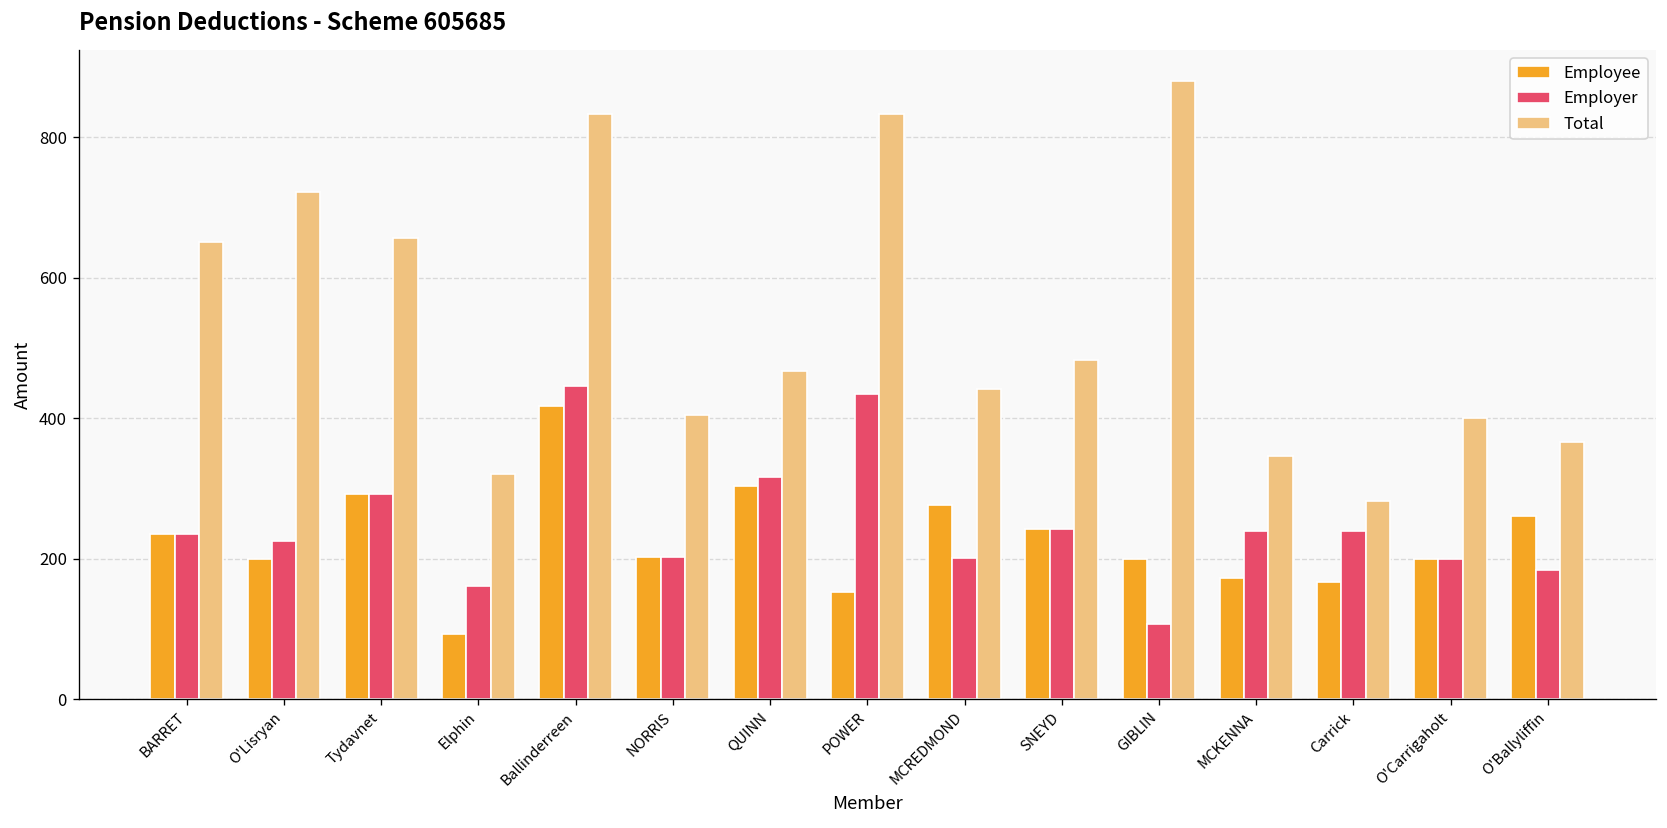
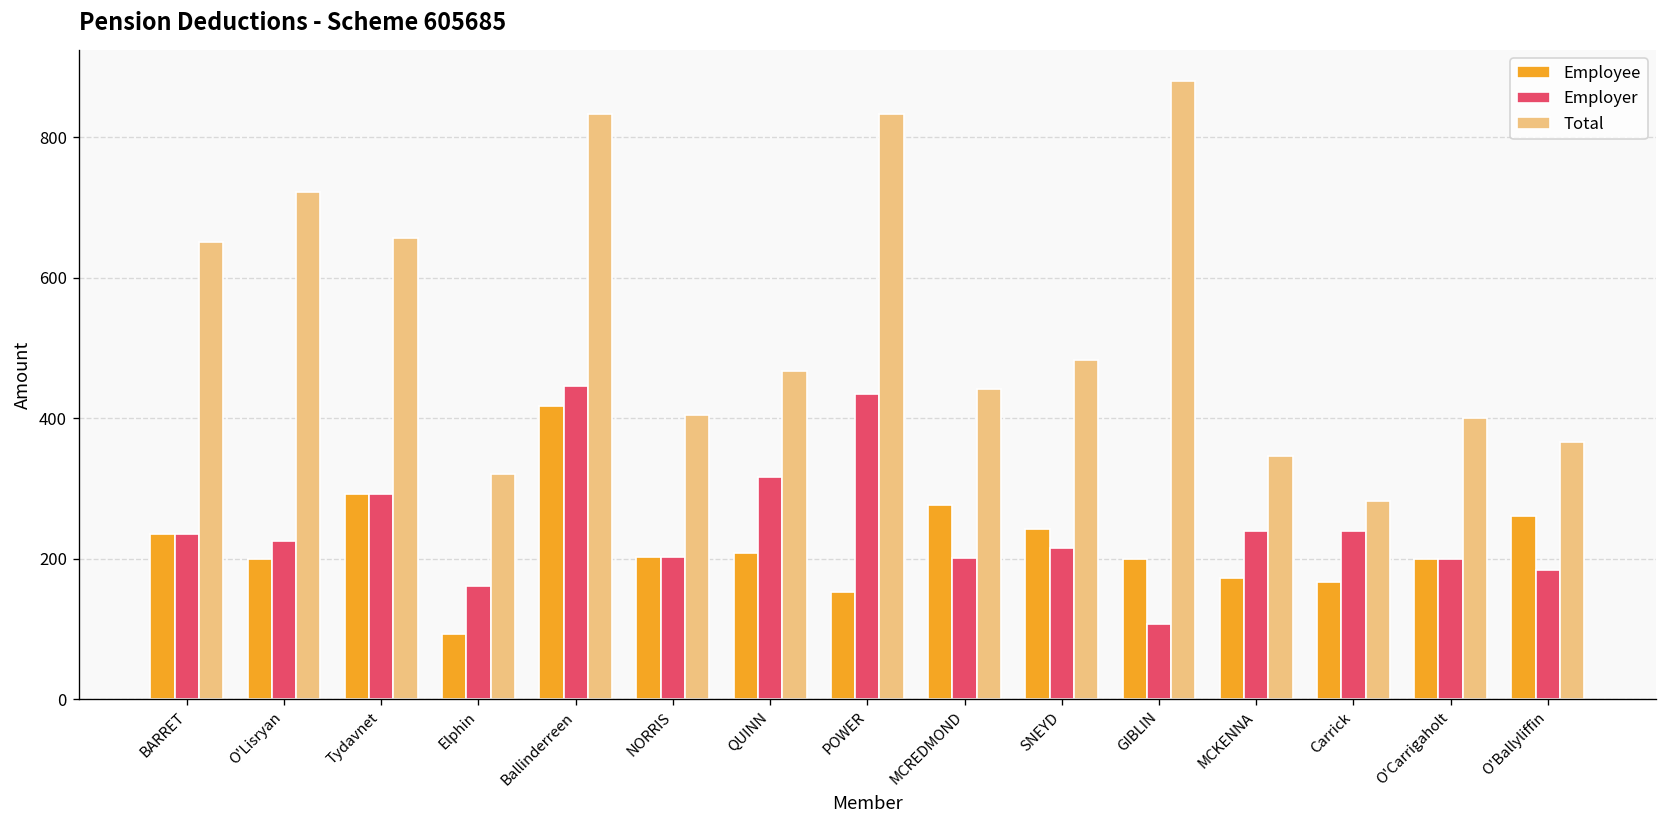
  {
    "Employee": {
      "BARRET": 240,
      "O'Lisryan": 200,
      "Tydavnet": 290,
      "Elphin": 90,
      "Ballinderreen": 420,
      "NORRIS": 200,
-     "QUINN": 300,
+     "QUINN": 210,
      "POWER": 150,
      "MCREDMOND": 280,
      "SNEYD": 240,
      "GIBLIN": 200,
      "MCKENNA": 170,
      "Carrick": 170,
      "O'Carrigaholt": 200,
      "O'Ballyliffin": 260
    },
    "Employer": {
      "BARRET": 240,
      "O'Lisryan": 230,
      "Tydavnet": 290,
      "Elphin": 160,
      "Ballinderreen": 450,
      "NORRIS": 200,
      "QUINN": 320,
      "POWER": 430,
      "MCREDMOND": 200,
-     "SNEYD": 240,
+     "SNEYD": 210,
      "GIBLIN": 110,
      "MCKENNA": 240,
      "Carrick": 240,
      "O'Carrigaholt": 200,
      "O'Ballyliffin": 180
    },
    "Total": {
      "BARRET": 650,
      "O'Lisryan": 720,
      "Tydavnet": 660,
      "Elphin": 320,
      "Ballinderreen": 830,
      "NORRIS": 400,
      "QUINN": 470,
      "POWER": 830,
      "MCREDMOND": 440,
      "SNEYD": 480,
      "GIBLIN": 880,
      "MCKENNA": 350,
      "Carrick": 280,
      "O'Carrigaholt": 400,
      "O'Ballyliffin": 370
    }
  }
